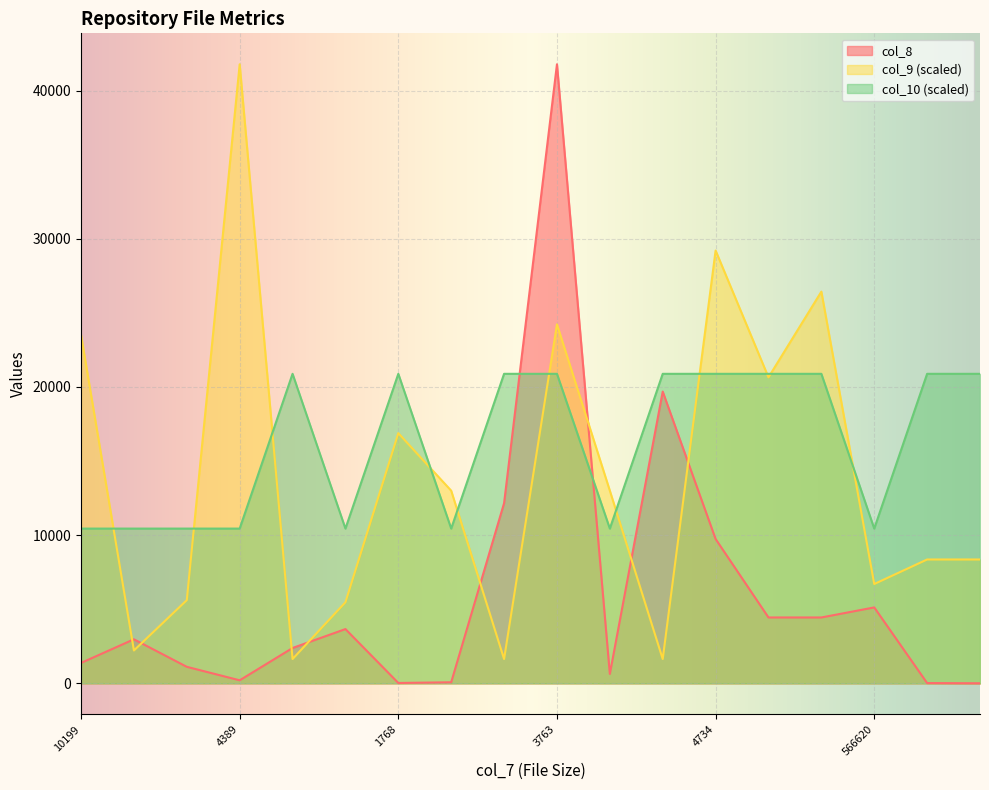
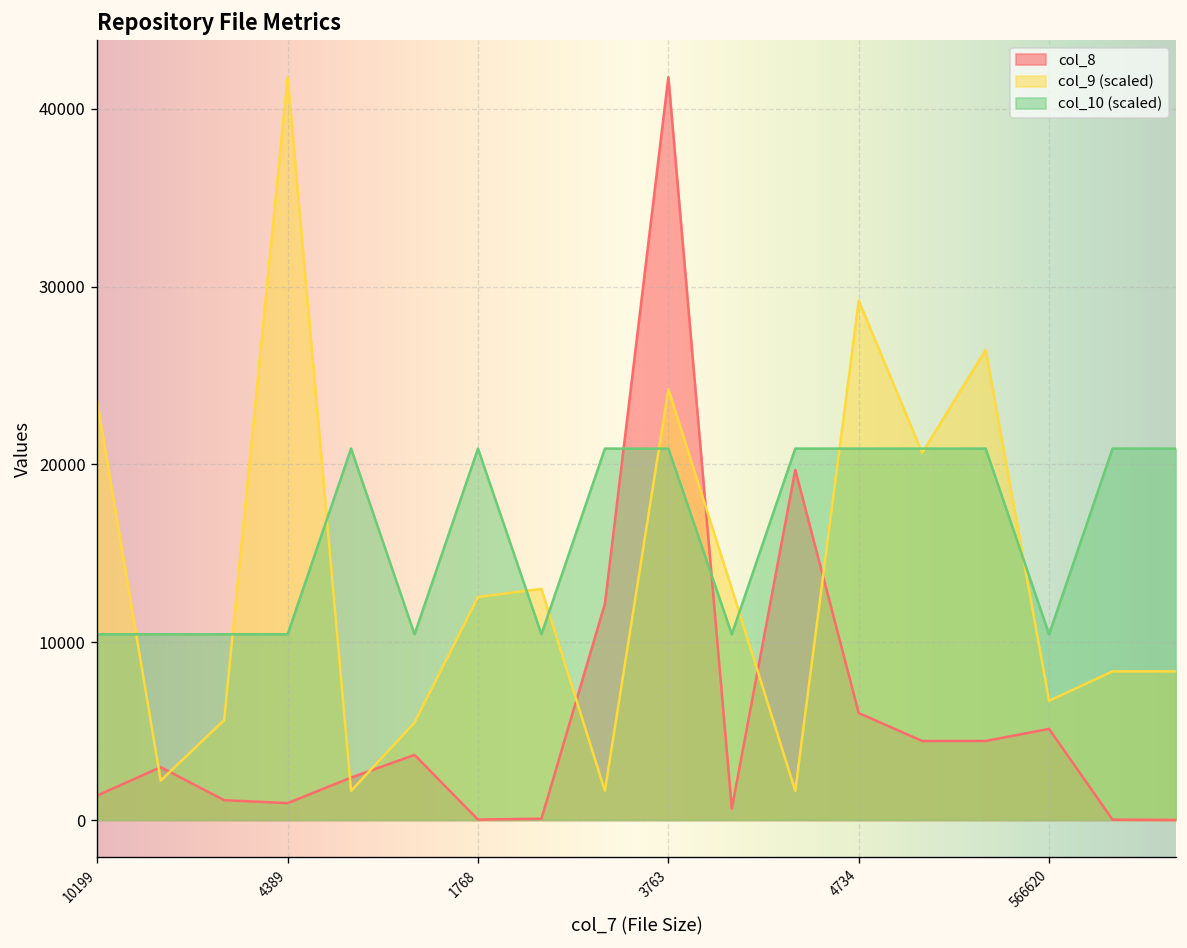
  {
    "col_8": {
      "10199": 1400,
-     "4389": 200,
+     "4389": 1000,
      "1768": 0,
      "3763": 41800,
-     "4734": 9700,
+     "4734": 6000,
      "566620": 5100
    },
    "col_9 (scaled)": {
      "10199": 23500,
      "4389": 41800,
-     "1768": 16900,
+     "1768": 12500,
      "3763": 24200,
      "4734": 29200,
      "566620": 6700
    },
    "col_10 (scaled)": {
      "10199": 10400,
      "4389": 10400,
      "1768": 20900,
      "3763": 20900,
      "4734": 20900,
      "566620": 10400
    }
  }
